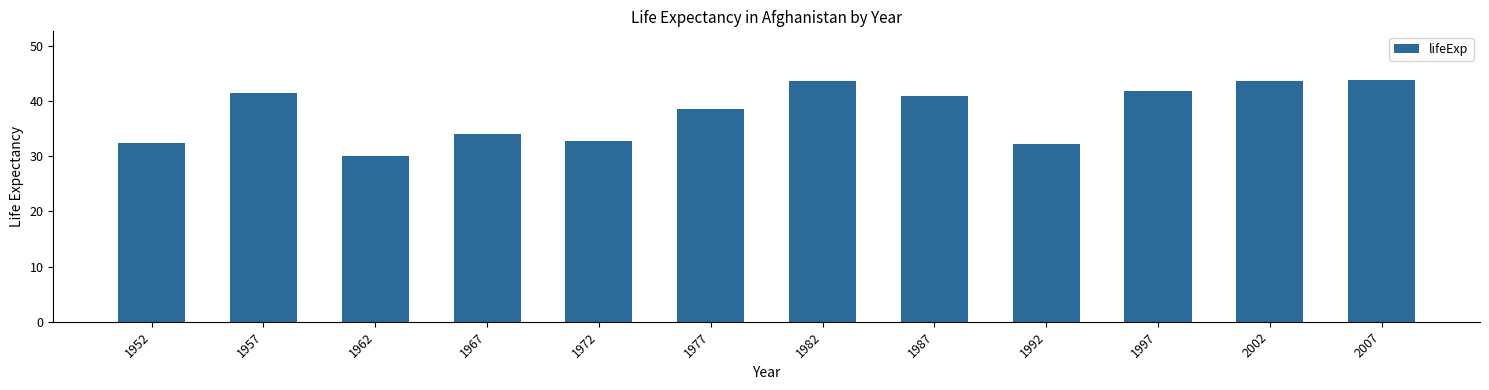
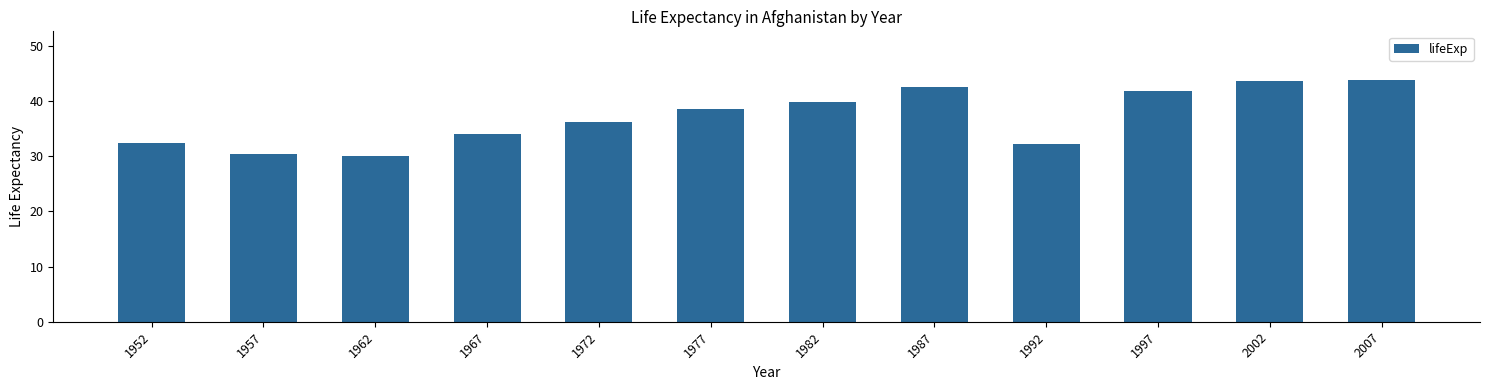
  {
    "1952": 32,
-   "1957": 42,
+   "1957": 30,
    "1962": 30,
    "1967": 34,
-   "1972": 33,
+   "1972": 36,
    "1977": 38,
-   "1982": 44,
-   "1987": 41,
+   "1982": 40,
+   "1987": 43,
    "1992": 32,
    "1997": 42,
    "2002": 44,
    "2007": 44
  }
